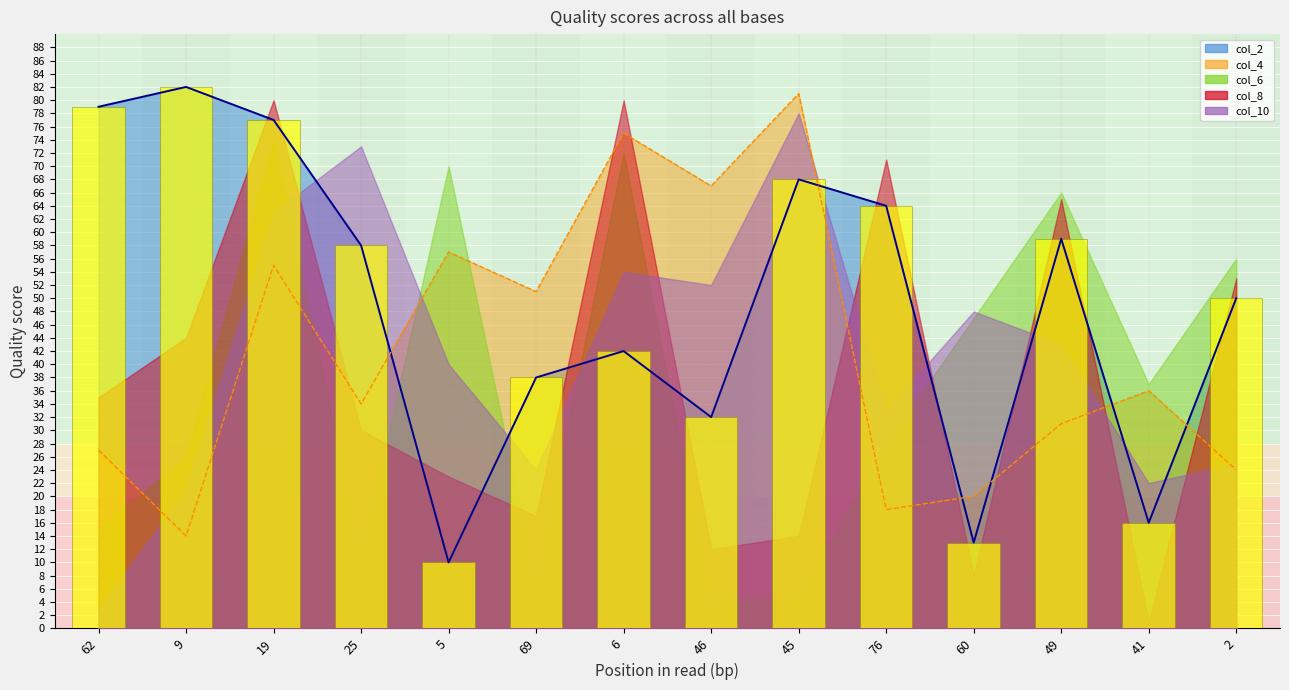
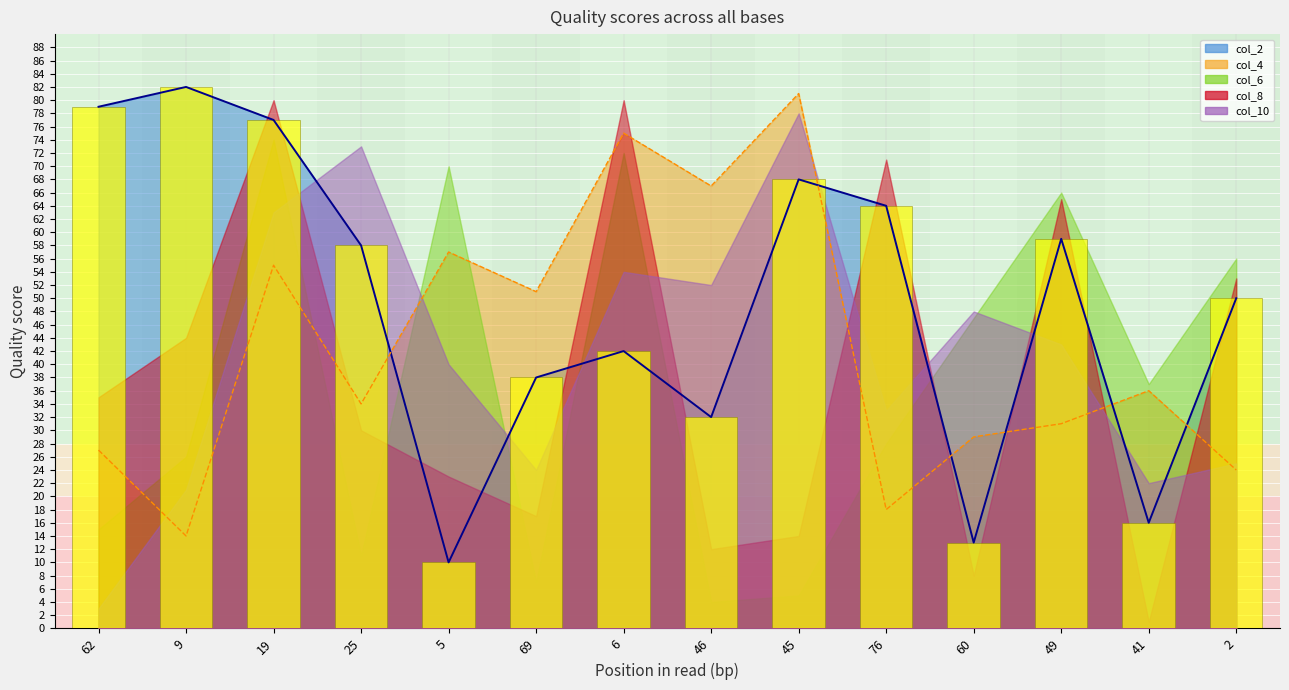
  {
    "col_2": {
      "62": 79,
      "9": 82,
      "19": 77,
      "25": 58,
      "5": 10,
      "69": 38,
      "6": 42,
      "46": 32,
      "45": 68,
      "76": 64,
      "60": 13,
      "49": 59,
      "41": 16,
      "2": 50
    },
    "col_4": {
      "62": 27,
      "9": 14,
      "19": 55,
      "25": 34,
      "5": 57,
      "69": 51,
      "6": 75,
      "46": 67,
      "45": 81,
      "76": 18,
-     "60": 20,
+     "60": 29,
      "49": 31,
      "41": 36,
      "2": 24
    },
    "col_6": {
      "62": 15,
      "9": 26,
      "19": 74,
      "25": 11,
      "5": 70,
      "69": 7,
      "6": 72,
      "46": 4,
      "45": 5,
      "76": 28,
      "60": 47,
      "49": 66,
      "41": 37,
      "2": 56
    },
    "col_8": {
      "62": 35,
      "9": 44,
      "19": 80,
      "25": 30,
      "5": 23,
      "69": 17,
      "6": 80,
      "46": 12,
      "45": 14,
      "76": 71,
      "60": 8,
      "49": 65,
      "41": 1,
      "2": 53
    },
    "col_10": {
      "62": 3,
      "9": 21,
      "19": 63,
      "25": 73,
      "5": 40,
      "69": 24,
      "6": 54,
      "46": 52,
      "45": 78,
      "76": 33,
      "60": 48,
      "49": 43,
      "41": 22,
      "2": 25
    }
  }
